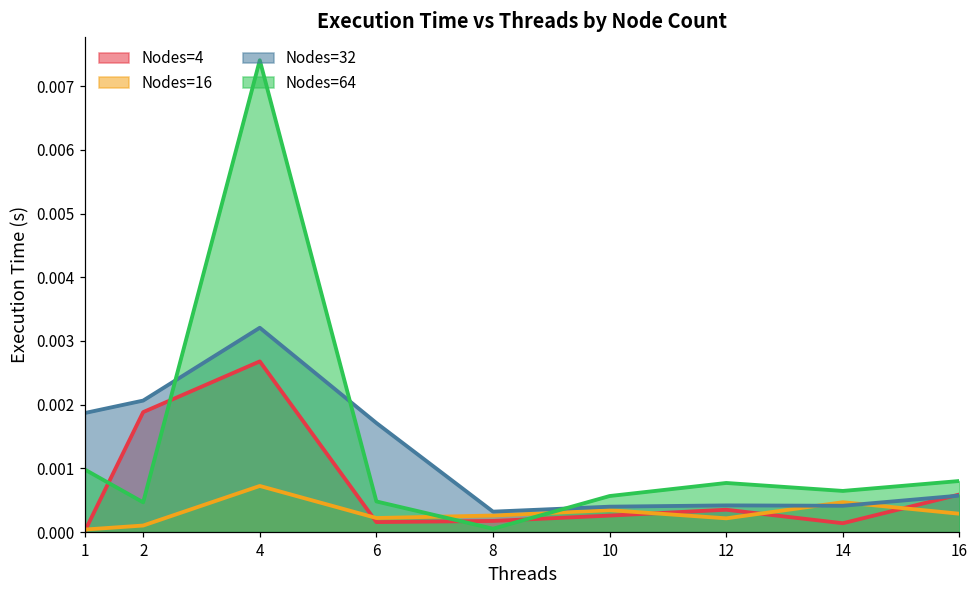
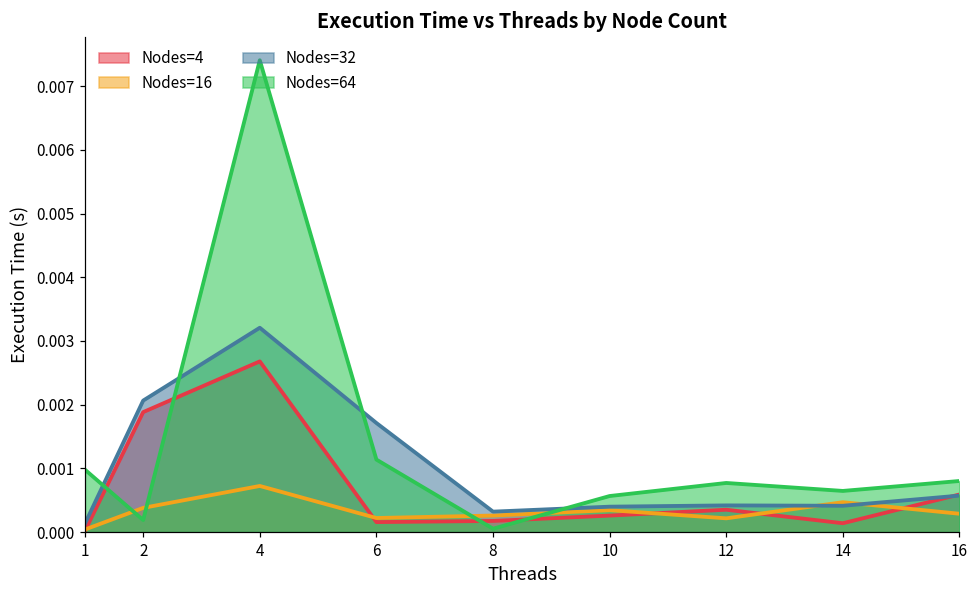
  {
    "Nodes=4": {
      "2": 0.0019,
      "4": 0.0027,
      "6": 0.0002,
      "8": 0.0002,
      "10": 0.0003,
      "12": 0.0004,
      "14": 0.0001
    },
    "Nodes=16": {
-     "2": 0.0001,
+     "2": 0.0004,
      "4": 0.0007,
      "6": 0.0002,
      "8": 0.0003,
      "10": 0.0003,
      "12": 0.0002,
      "14": 0.0005,
      "16": 0.0003
    },
    "Nodes=32": {
-     "1": 0.0019,
+     "1": 0.0001,
      "2": 0.0021,
      "4": 0.0032,
      "6": 0.0017,
      "8": 0.0003,
      "10": 0.0004,
      "12": 0.0004,
      "14": 0.0004
    },
    "Nodes=64": {
      "1": 0.0010,
-     "2": 0.0005,
+     "2": 0.0002,
      "4": 0.0074,
-     "6": 0.0005,
+     "6": 0.0011,
      "8": 0.0001,
      "10": 0.0006,
      "12": 0.0008,
      "14": 0.0006,
      "16": 0.0008
    }
  }
